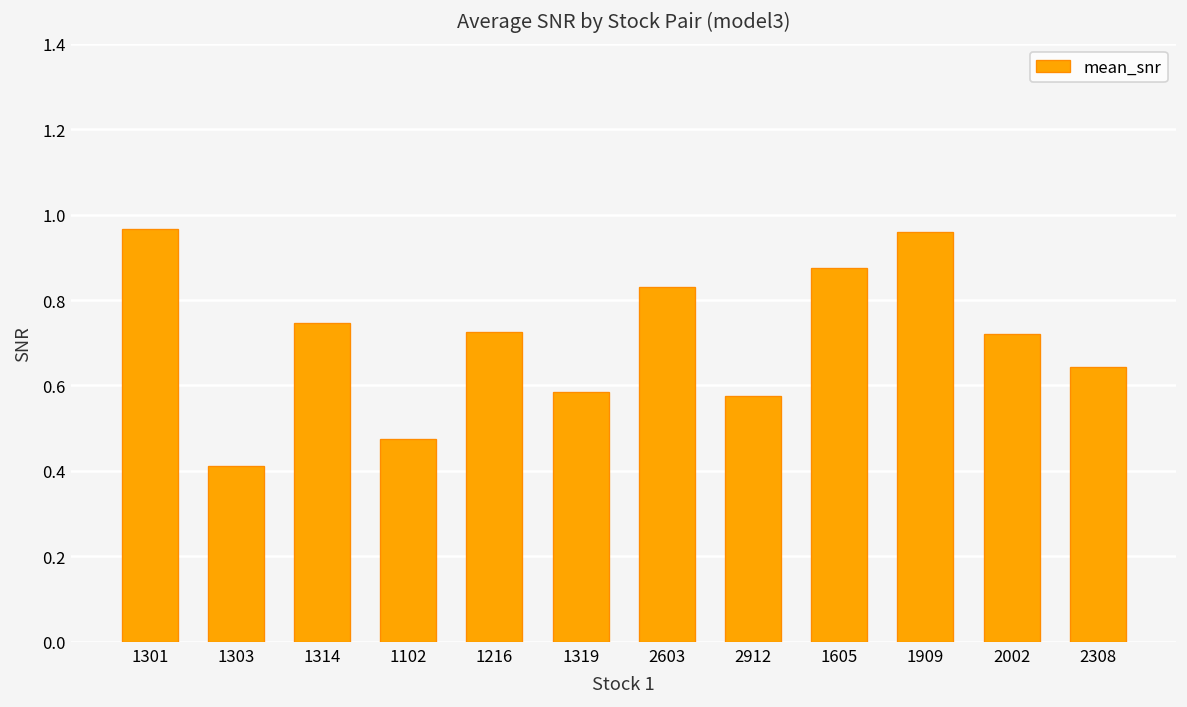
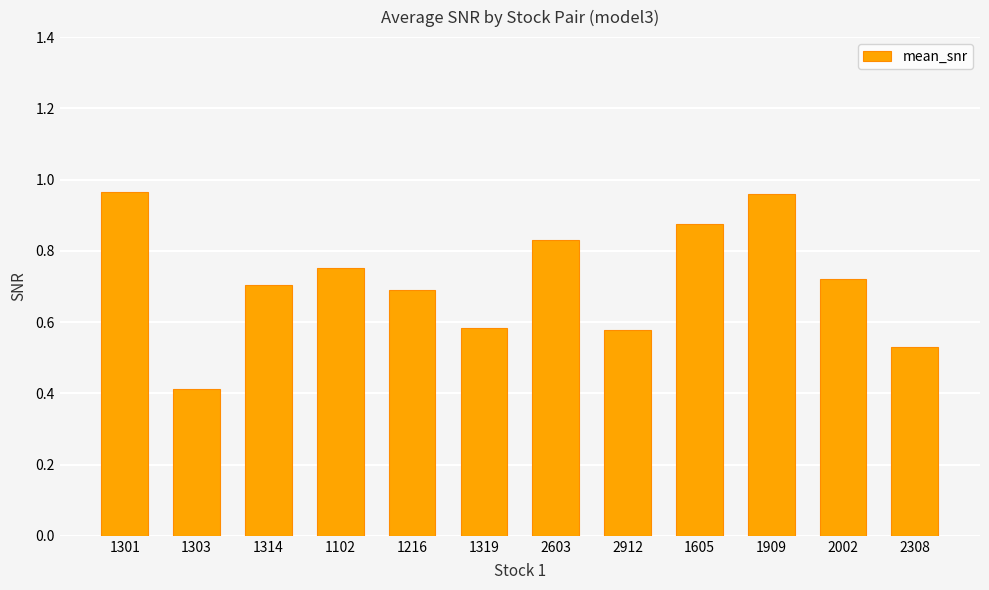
  {
    "1301": 0.97,
    "1303": 0.41,
-   "1314": 0.75,
-   "1102": 0.47,
-   "1216": 0.73,
+   "1314": 0.71,
+   "1102": 0.75,
+   "1216": 0.69,
    "1319": 0.58,
    "2603": 0.83,
    "2912": 0.58,
    "1605": 0.87,
    "1909": 0.96,
    "2002": 0.72,
-   "2308": 0.64
+   "2308": 0.53
  }
